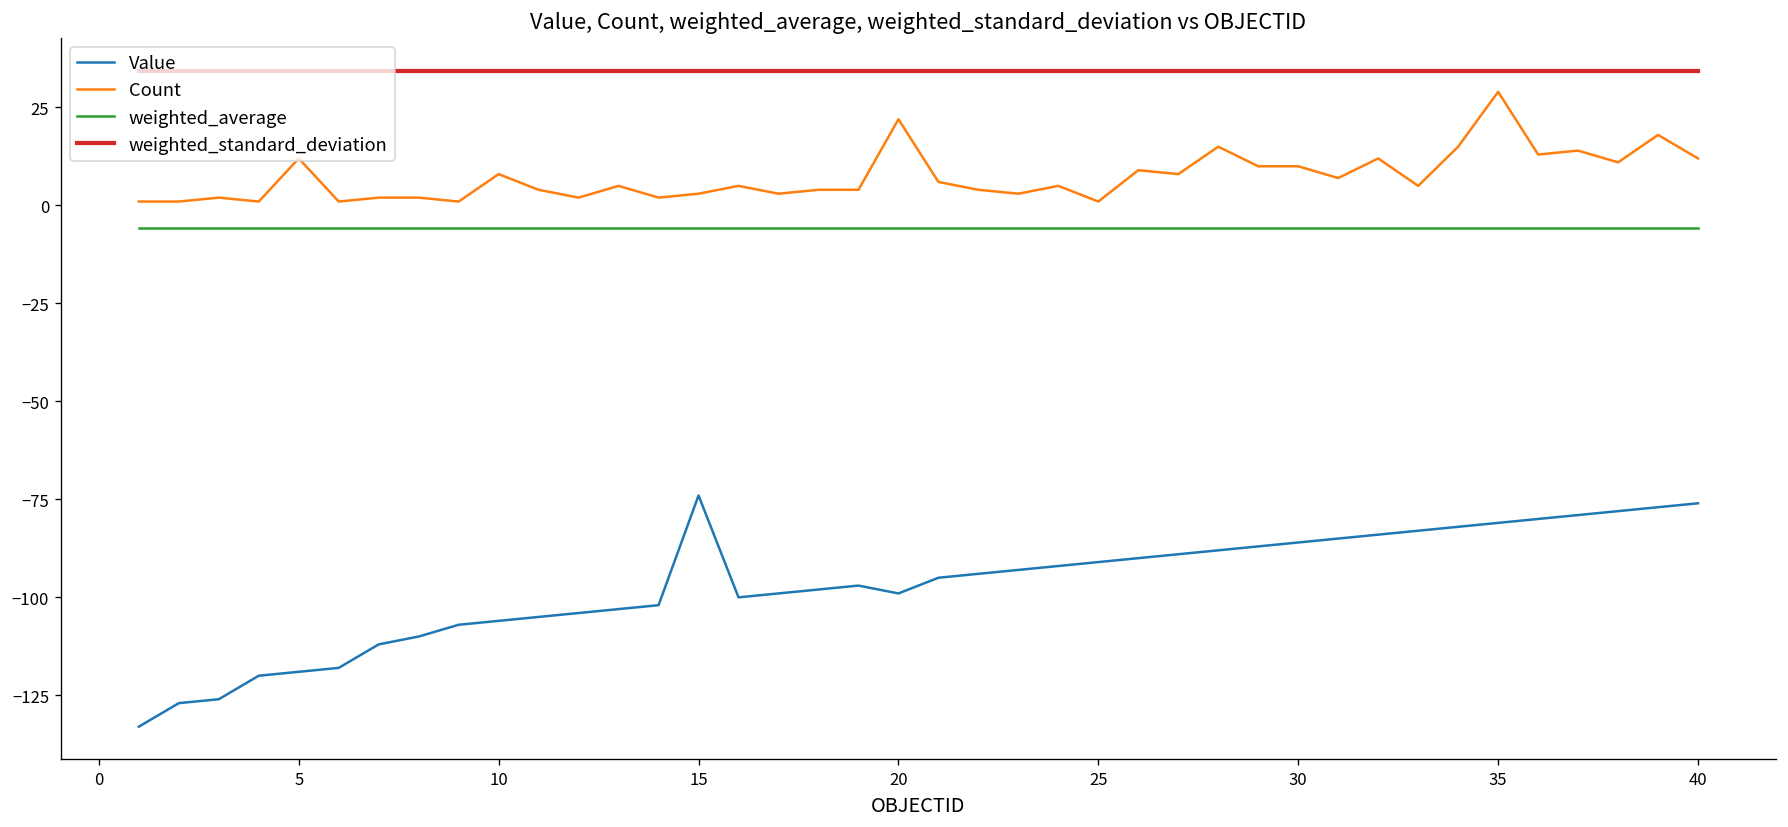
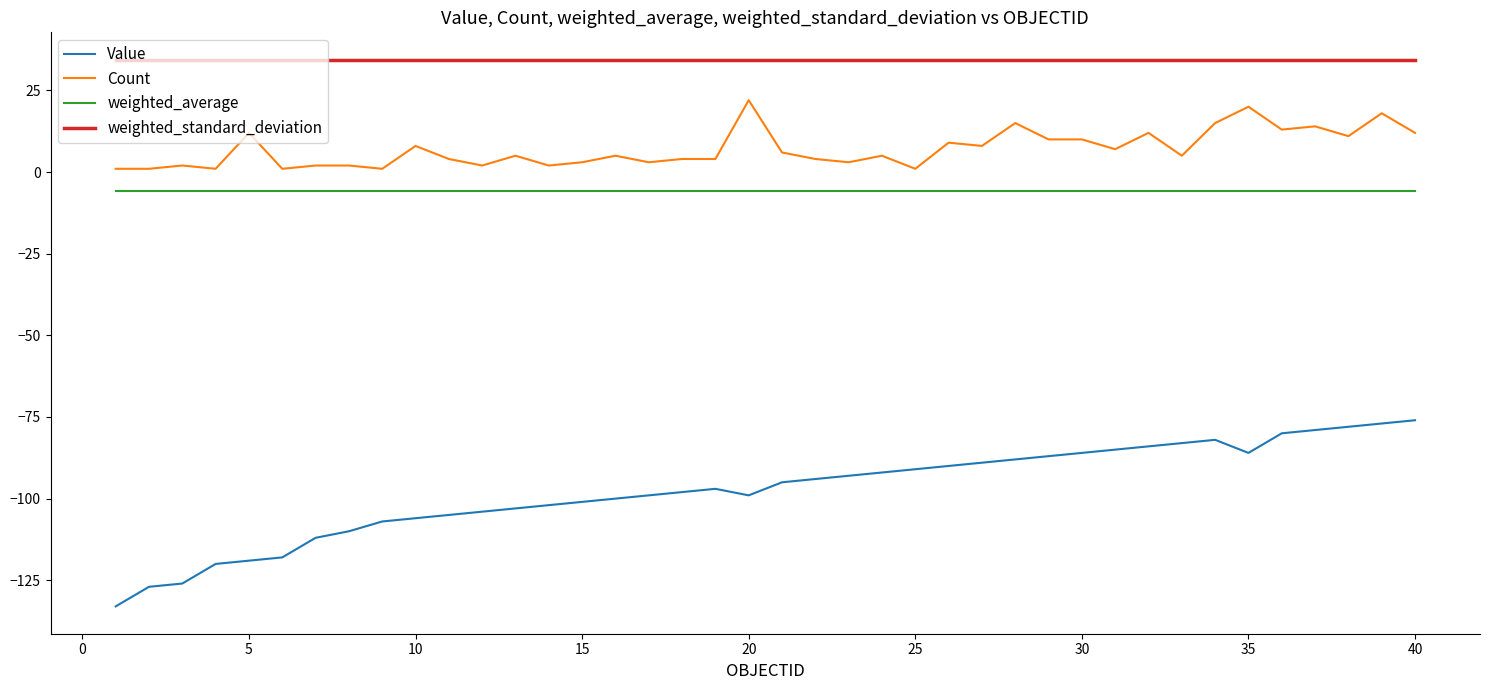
  {
    "Value": {
      "5": -119,
      "10": -106,
-     "15": -74,
+     "15": -101,
      "20": -99,
      "25": -91,
      "30": -86,
-     "35": -81,
+     "35": -86,
      "40": -76
    },
    "Count": {
      "10": 8,
      "15": 3,
      "20": 22,
      "25": 1,
      "30": 10,
-     "35": 29,
+     "35": 20,
      "40": 12
    },
    "weighted_average": {
      "5": -6,
      "10": -6,
      "15": -6,
      "20": -6,
      "25": -6,
      "30": -6,
      "35": -6,
      "40": -6
    },
    "weighted_standard_deviation": {
      "10": 34,
      "15": 34,
      "20": 34,
      "25": 34,
      "30": 34,
      "35": 34,
      "40": 34
    }
  }
